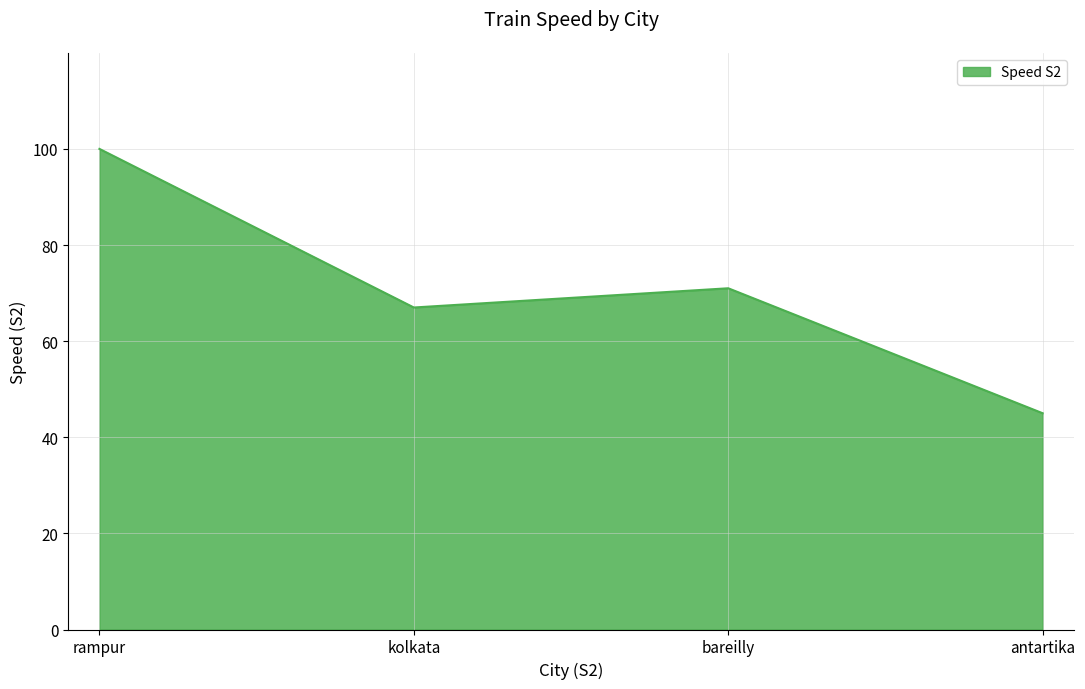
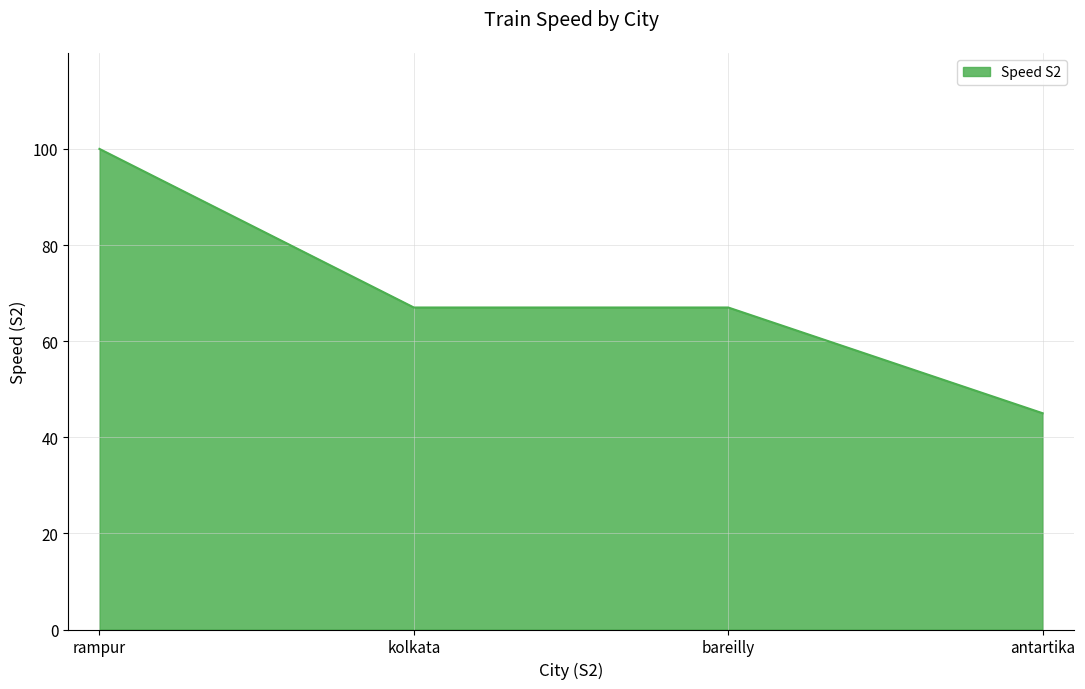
  {
    "rampur": 100,
    "kolkata": 67,
-   "bareilly": 71,
+   "bareilly": 67,
    "antartika": 45
  }
